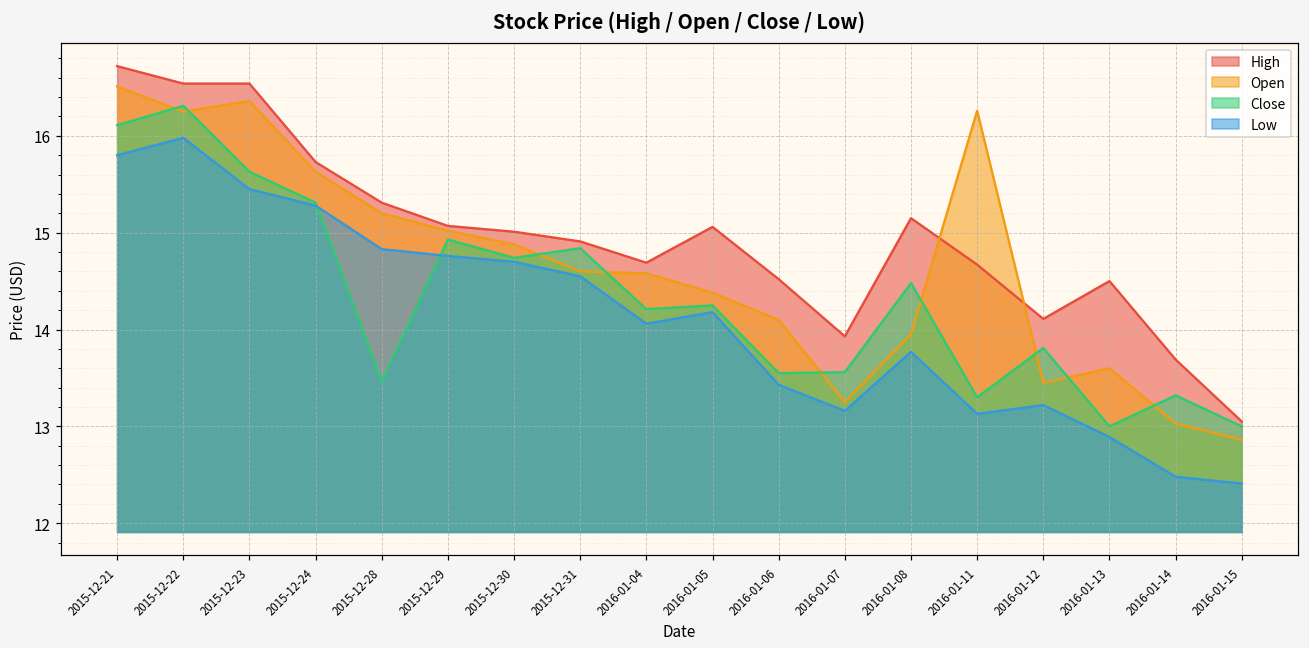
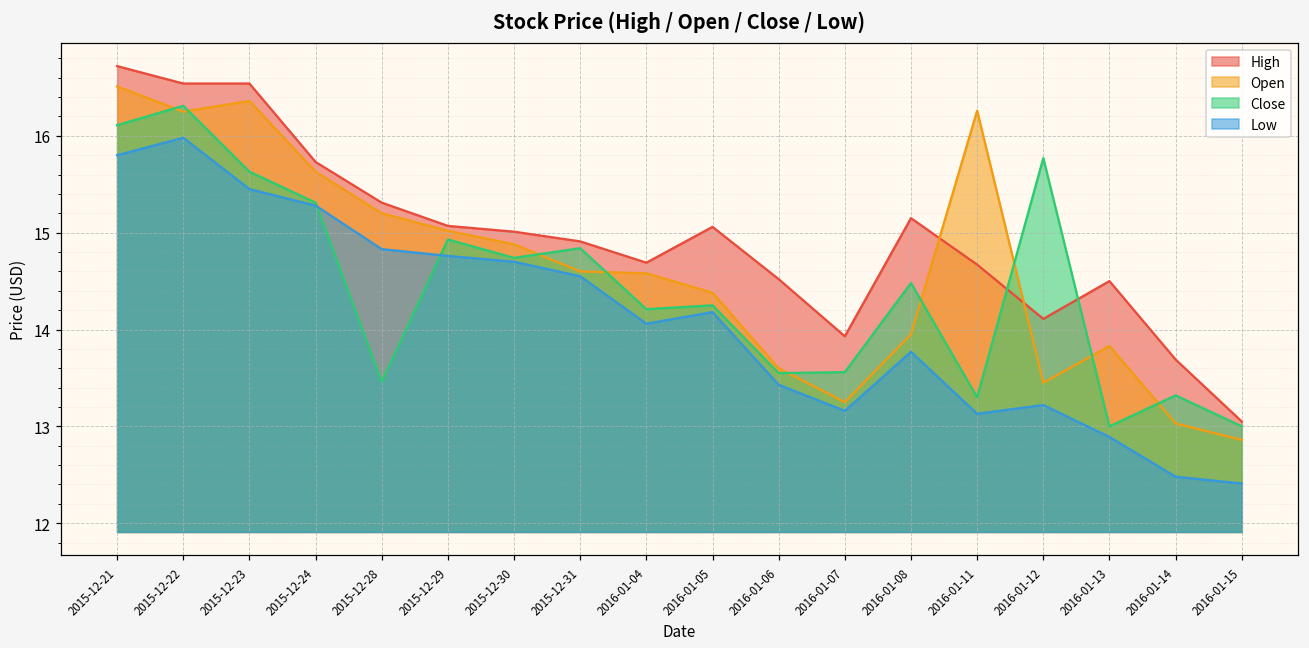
  {
    "High": {
      "2015-12-21": 16.7,
      "2015-12-22": 16.5,
      "2015-12-23": 16.5,
      "2015-12-24": 15.7,
      "2015-12-28": 15.3,
      "2015-12-29": 15.1,
      "2015-12-30": 15.0,
      "2015-12-31": 14.9,
      "2016-01-04": 14.7,
      "2016-01-05": 15.1,
      "2016-01-06": 14.5,
      "2016-01-07": 13.9,
      "2016-01-08": 15.2,
      "2016-01-11": 14.7,
      "2016-01-12": 14.1,
      "2016-01-13": 14.5,
      "2016-01-14": 13.7,
      "2016-01-15": 13.1
    },
    "Open": {
      "2015-12-21": 16.5,
      "2015-12-22": 16.3,
      "2015-12-23": 16.4,
      "2015-12-24": 15.6,
      "2015-12-28": 15.2,
      "2015-12-29": 15.0,
      "2015-12-30": 14.9,
      "2015-12-31": 14.6,
      "2016-01-04": 14.6,
      "2016-01-05": 14.4,
-     "2016-01-06": 14.1,
+     "2016-01-06": 13.6,
      "2016-01-07": 13.3,
      "2016-01-08": 14.0,
      "2016-01-11": 16.3,
      "2016-01-12": 13.5,
-     "2016-01-13": 13.6,
+     "2016-01-13": 13.8,
      "2016-01-14": 13.0,
      "2016-01-15": 12.9
    },
    "Close": {
      "2015-12-21": 16.1,
      "2015-12-22": 16.3,
      "2015-12-23": 15.6,
      "2015-12-24": 15.3,
      "2015-12-28": 13.5,
      "2015-12-29": 14.9,
      "2015-12-30": 14.7,
      "2015-12-31": 14.8,
      "2016-01-04": 14.2,
      "2016-01-05": 14.3,
      "2016-01-06": 13.6,
      "2016-01-07": 13.6,
      "2016-01-08": 14.5,
      "2016-01-11": 13.3,
-     "2016-01-12": 13.8,
+     "2016-01-12": 15.8,
      "2016-01-13": 13.0,
      "2016-01-14": 13.3,
      "2016-01-15": 13.0
    },
    "Low": {
      "2015-12-21": 15.8,
      "2015-12-22": 16.0,
      "2015-12-23": 15.5,
      "2015-12-24": 15.3,
      "2015-12-28": 14.8,
      "2015-12-29": 14.8,
      "2015-12-30": 14.7,
      "2015-12-31": 14.6,
      "2016-01-04": 14.1,
      "2016-01-05": 14.2,
      "2016-01-06": 13.4,
      "2016-01-07": 13.2,
      "2016-01-08": 13.8,
      "2016-01-11": 13.1,
      "2016-01-12": 13.2,
      "2016-01-13": 12.9,
      "2016-01-14": 12.5,
      "2016-01-15": 12.4
    }
  }
